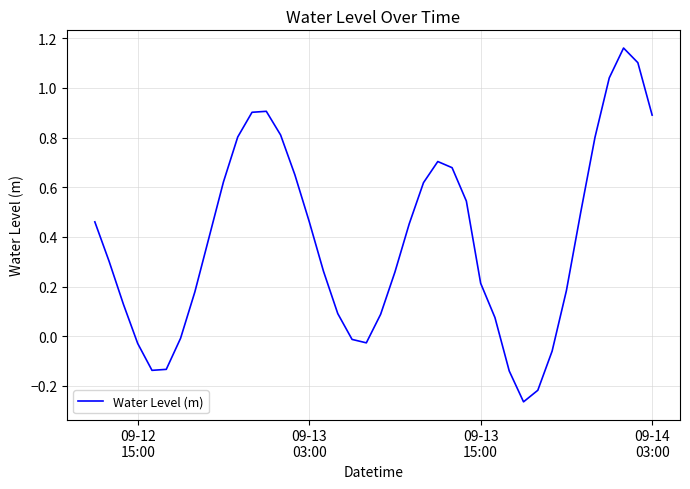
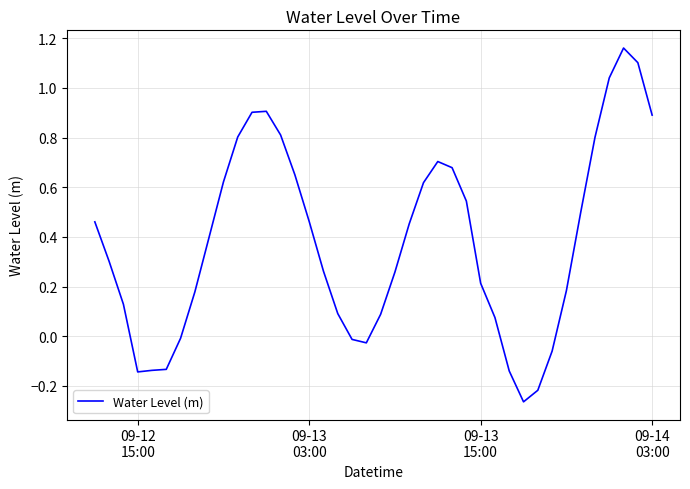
  {
-   "09-12 15:00": -0.03,
+   "09-12 15:00": -0.14,
    "09-13 03:00": 0.46,
    "09-13 15:00": 0.21,
    "09-14 03:00": 0.89
  }
